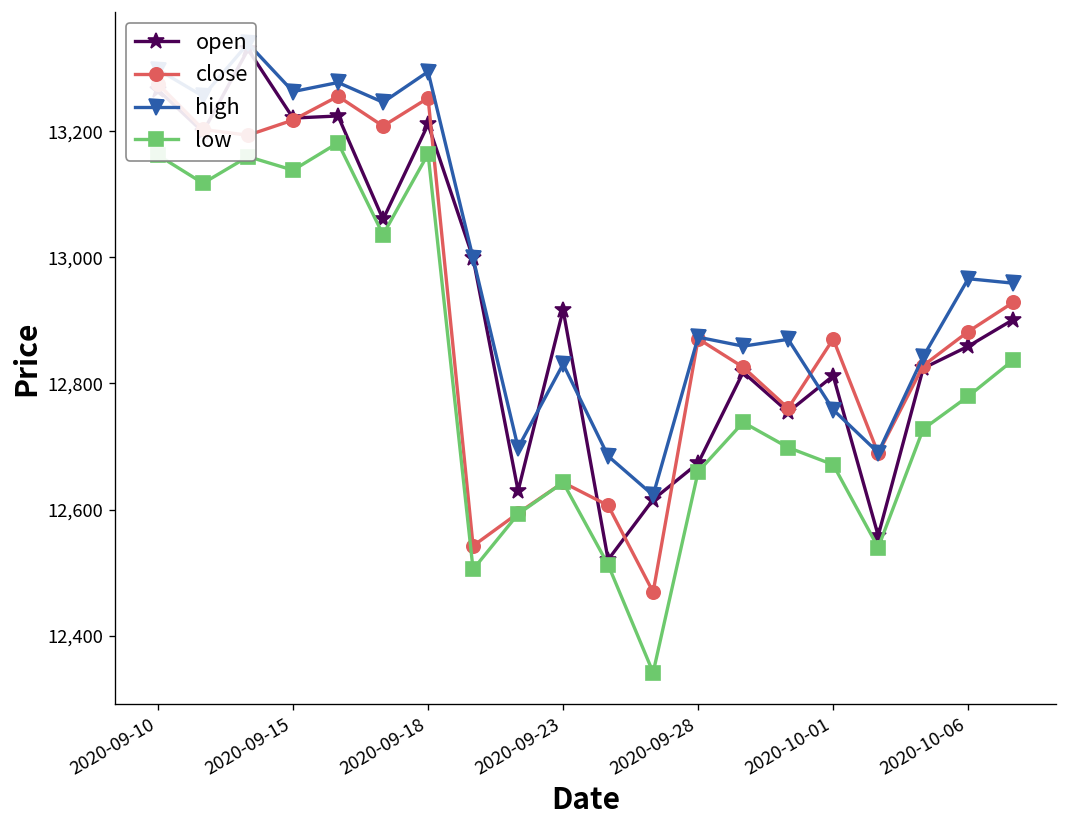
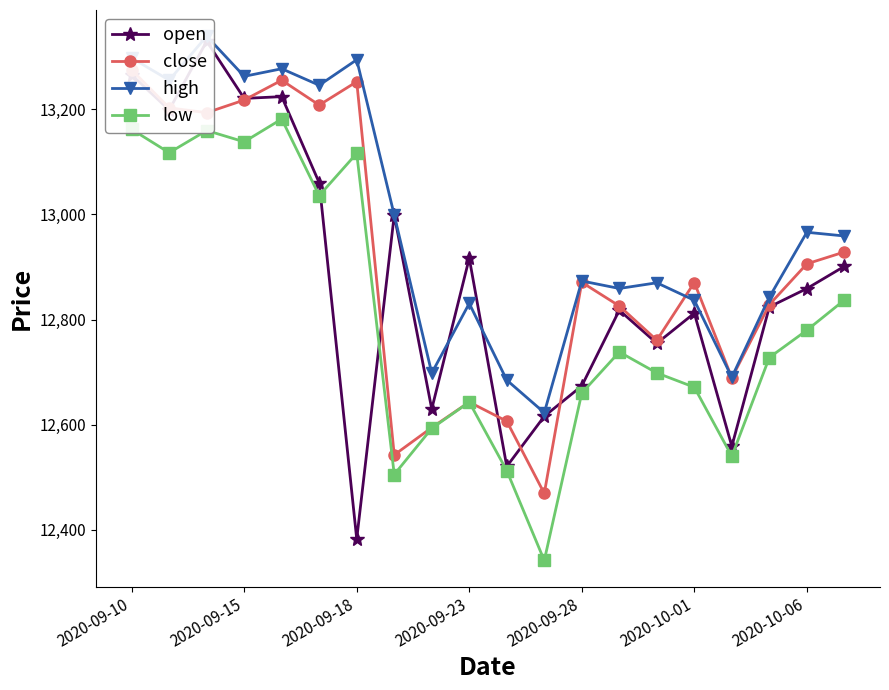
  {
    "open": {
-     "2020-09-18": "13,210",
+     "2020-09-18": "12,380",
      "2020-09-23": "12,920",
      "2020-09-28": "12,670",
      "2020-10-01": "12,810",
      "2020-10-06": "12,860"
    },
    "close": {
      "2020-09-18": "13,250",
      "2020-10-01": "12,870",
-     "2020-10-06": "12,880"
+     "2020-10-06": "12,910"
    },
    "high": {
      "2020-09-15": "13,260",
      "2020-09-18": "13,290",
      "2020-09-23": "12,830",
-     "2020-10-01": "12,760",
+     "2020-10-01": "12,840",
      "2020-10-06": "12,970"
    },
    "low": {
      "2020-09-15": "13,140",
-     "2020-09-18": "13,160",
+     "2020-09-18": "13,120",
      "2020-09-28": "12,660",
      "2020-10-01": "12,670",
      "2020-10-06": "12,780"
    }
  }
